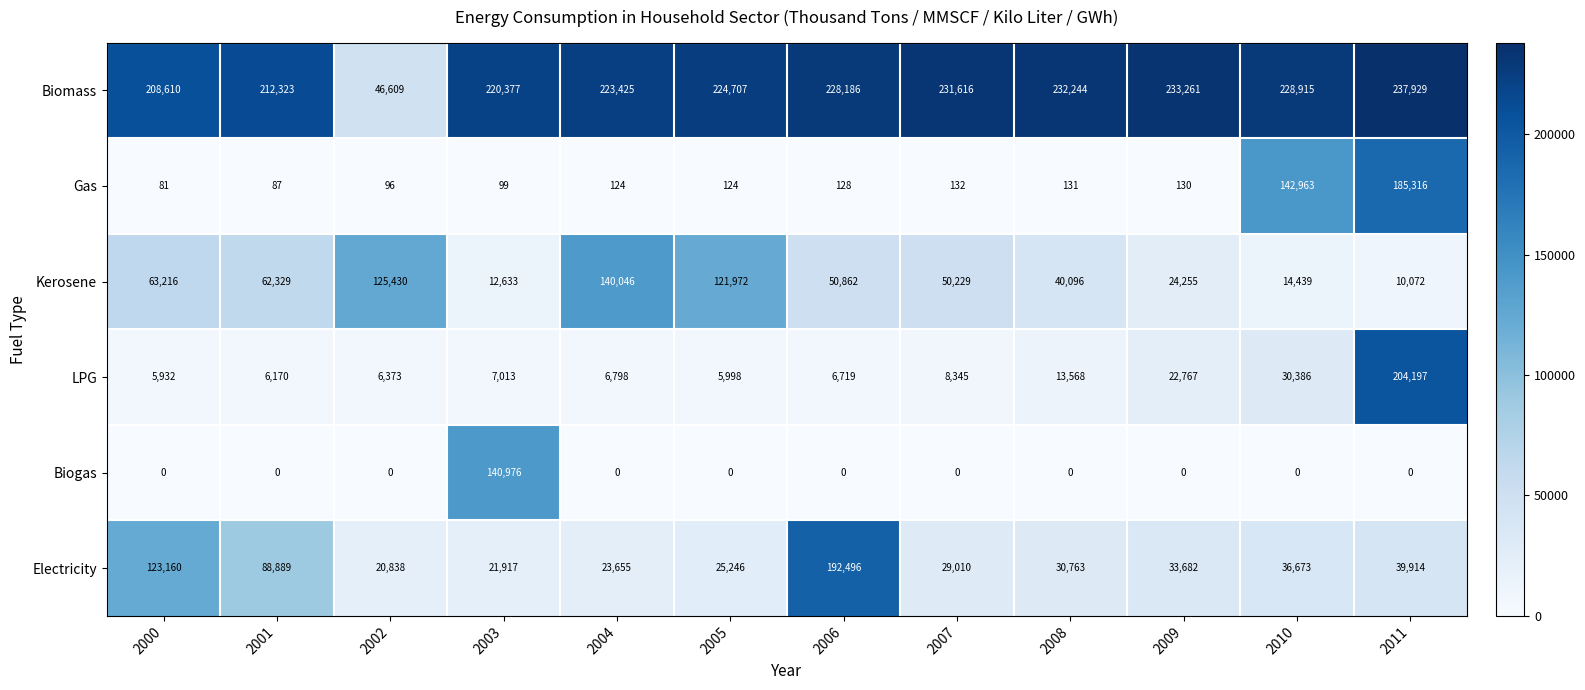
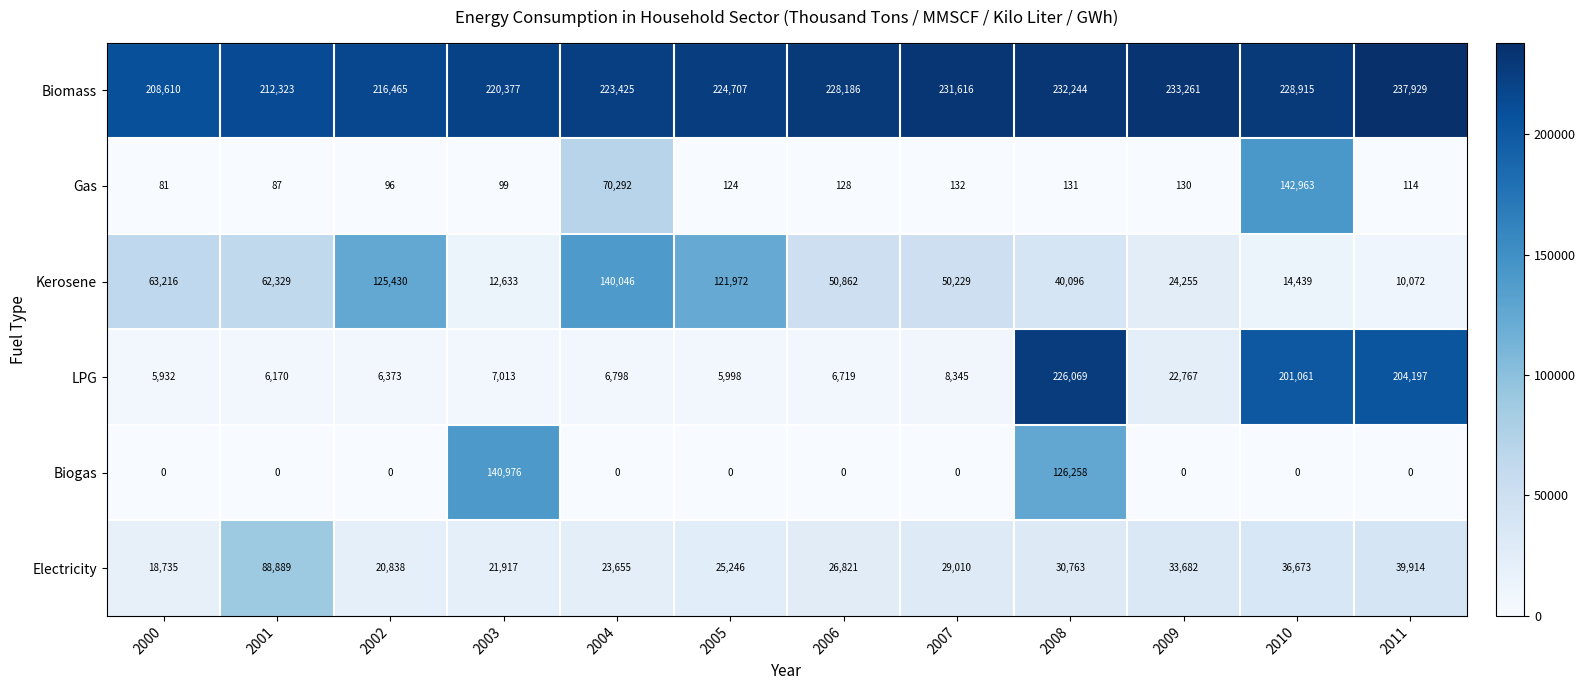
  {
    "Biomass": {
      "2000": "208,610",
      "2001": "212,323",
-     "2002": "46,609",
+     "2002": "216,465",
      "2003": "220,377",
      "2004": "223,425",
      "2005": "224,707",
      "2006": "228,186",
      "2007": "231,616",
      "2008": "232,244",
      "2009": "233,261",
      "2010": "228,915",
      "2011": "237,929"
    },
    "Gas": {
      "2000": "81",
      "2001": "87",
      "2002": "96",
      "2003": "99",
-     "2004": "124",
+     "2004": "70,292",
      "2005": "124",
      "2006": "128",
      "2007": "132",
      "2008": "131",
      "2009": "130",
      "2010": "142,963",
-     "2011": "185,316"
+     "2011": "114"
    },
    "Kerosene": {
      "2000": "63,216",
      "2001": "62,329",
      "2002": "125,430",
      "2003": "12,633",
      "2004": "140,046",
      "2005": "121,972",
      "2006": "50,862",
      "2007": "50,229",
      "2008": "40,096",
      "2009": "24,255",
      "2010": "14,439",
      "2011": "10,072"
    },
    "LPG": {
      "2000": "5,932",
      "2001": "6,170",
      "2002": "6,373",
      "2003": "7,013",
      "2004": "6,798",
      "2005": "5,998",
      "2006": "6,719",
      "2007": "8,345",
-     "2008": "13,568",
+     "2008": "226,069",
      "2009": "22,767",
-     "2010": "30,386",
+     "2010": "201,061",
      "2011": "204,197"
    },
    "Biogas": {
      "2000": "0",
      "2001": "0",
      "2002": "0",
      "2003": "140,976",
      "2004": "0",
      "2005": "0",
      "2006": "0",
      "2007": "0",
-     "2008": "0",
+     "2008": "126,258",
      "2009": "0",
      "2010": "0",
      "2011": "0"
    },
    "Electricity": {
-     "2000": "123,160",
+     "2000": "18,735",
      "2001": "88,889",
      "2002": "20,838",
      "2003": "21,917",
      "2004": "23,655",
      "2005": "25,246",
-     "2006": "192,496",
+     "2006": "26,821",
      "2007": "29,010",
      "2008": "30,763",
      "2009": "33,682",
      "2010": "36,673",
      "2011": "39,914"
    }
  }
